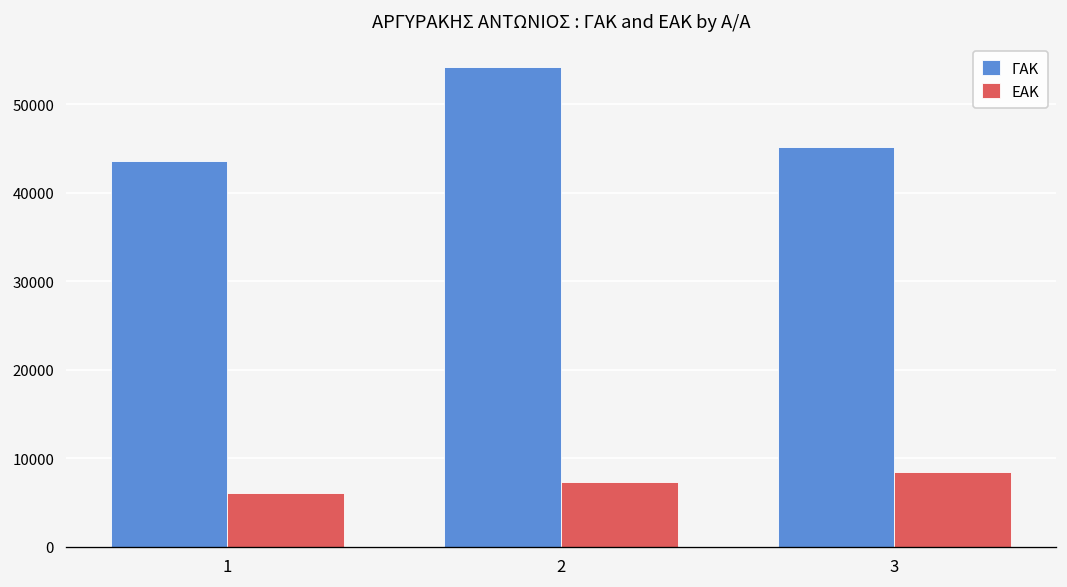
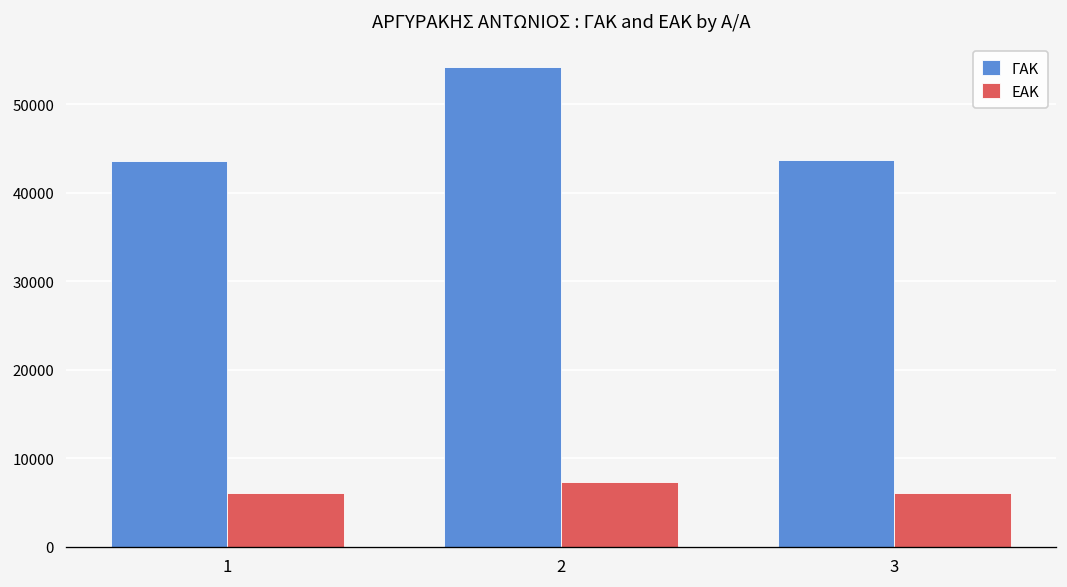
  {
    "ΓΑΚ": {
      "1": 44000,
      "2": 54000,
-     "3": 45000
+     "3": 44000
    },
    "ΕΑΚ": {
      "1": 6000,
      "2": 7000,
-     "3": 8000
+     "3": 6000
    }
  }
